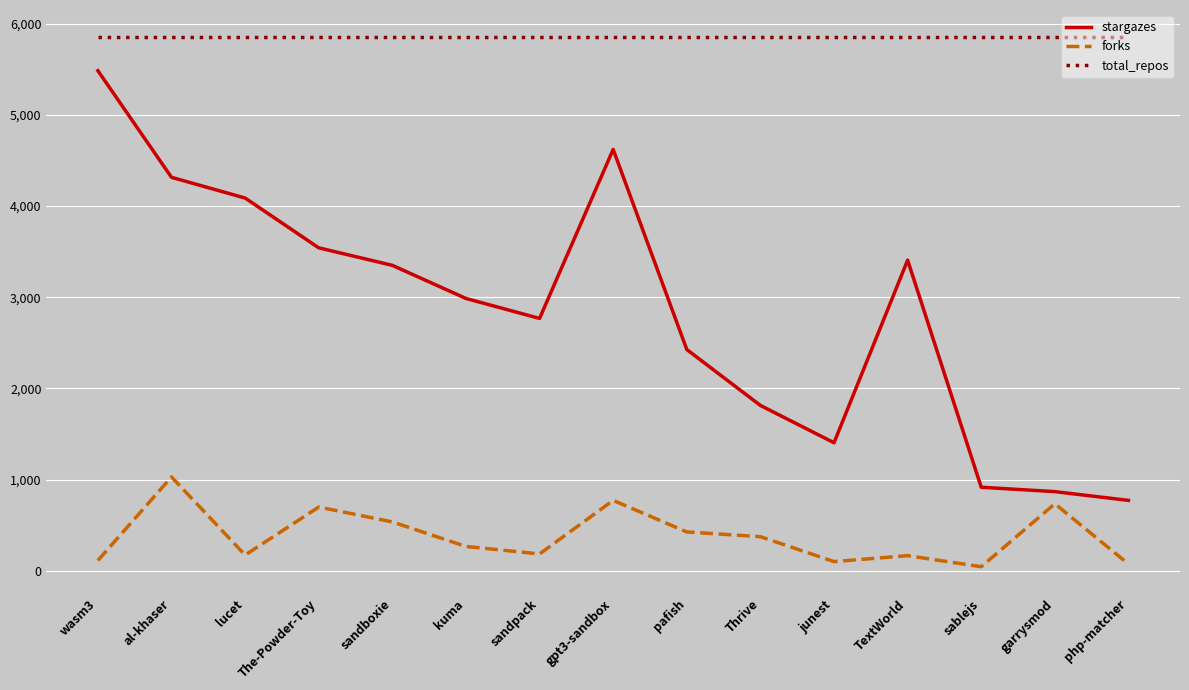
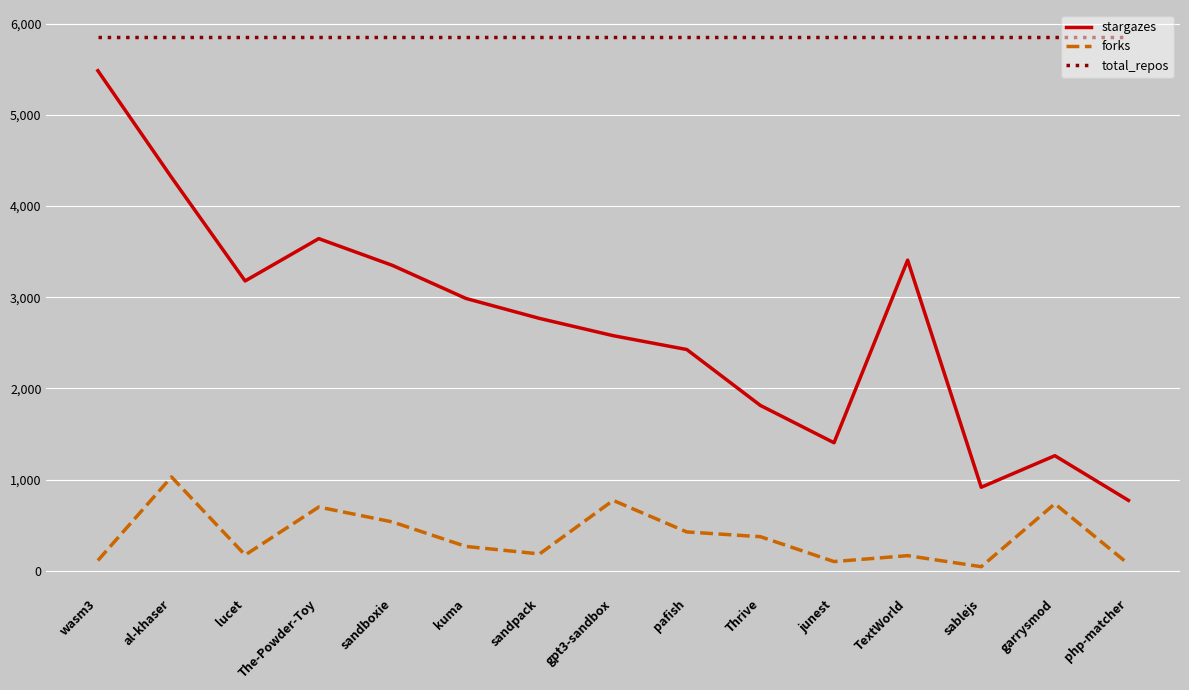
  {
    "stargazes": {
      "wasm3": "5,500",
      "al-khaser": "4,300",
-     "lucet": "4,100",
-     "The-Powder-Toy": "3,500",
+     "lucet": "3,200",
+     "The-Powder-Toy": "3,600",
      "sandboxie": "3,300",
      "kuma": "3,000",
      "sandpack": "2,800",
-     "gpt3-sandbox": "4,600",
+     "gpt3-sandbox": "2,600",
      "pafish": "2,400",
      "Thrive": "1,800",
      "junest": "1,400",
      "TextWorld": "3,400",
      "sablejs": "900",
-     "garrysmod": "900",
+     "garrysmod": "1,300",
      "php-matcher": "800"
    },
    "forks": {
      "wasm3": "100",
      "al-khaser": "1,000",
      "lucet": "200",
      "The-Powder-Toy": "700",
      "sandboxie": "500",
      "kuma": "300",
      "sandpack": "200",
      "gpt3-sandbox": "800",
      "pafish": "400",
      "Thrive": "400",
      "junest": "100",
      "TextWorld": "200",
      "sablejs": "0",
      "garrysmod": "700",
      "php-matcher": "100"
    },
    "total_repos": {
      "wasm3": "5,900",
      "al-khaser": "5,900",
      "lucet": "5,900",
      "The-Powder-Toy": "5,900",
      "sandboxie": "5,900",
      "kuma": "5,900",
      "sandpack": "5,900",
      "gpt3-sandbox": "5,900",
      "pafish": "5,900",
      "Thrive": "5,900",
      "junest": "5,900",
      "TextWorld": "5,900",
      "sablejs": "5,900",
      "garrysmod": "5,900"
    }
  }
